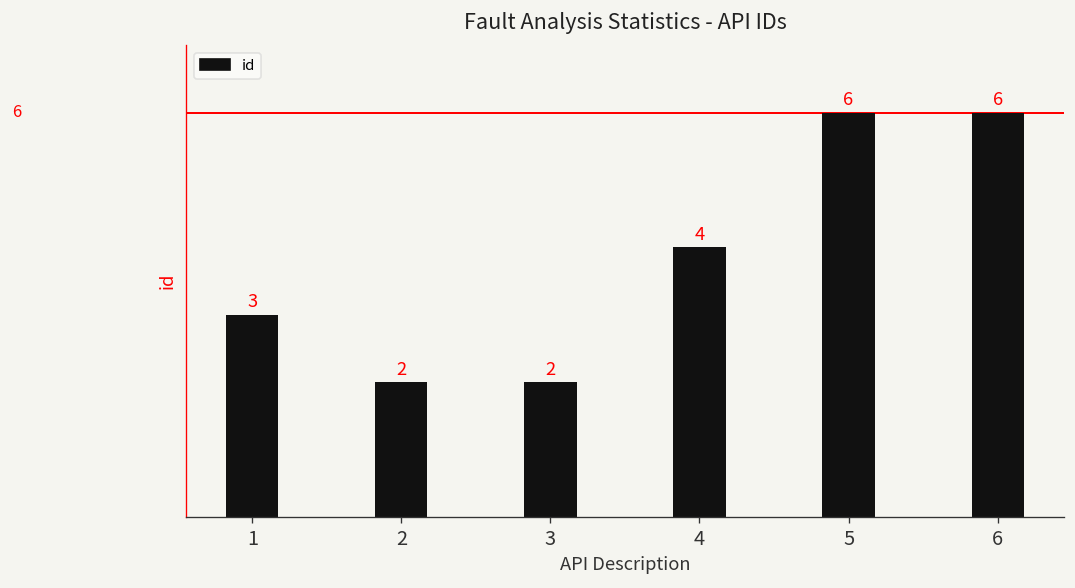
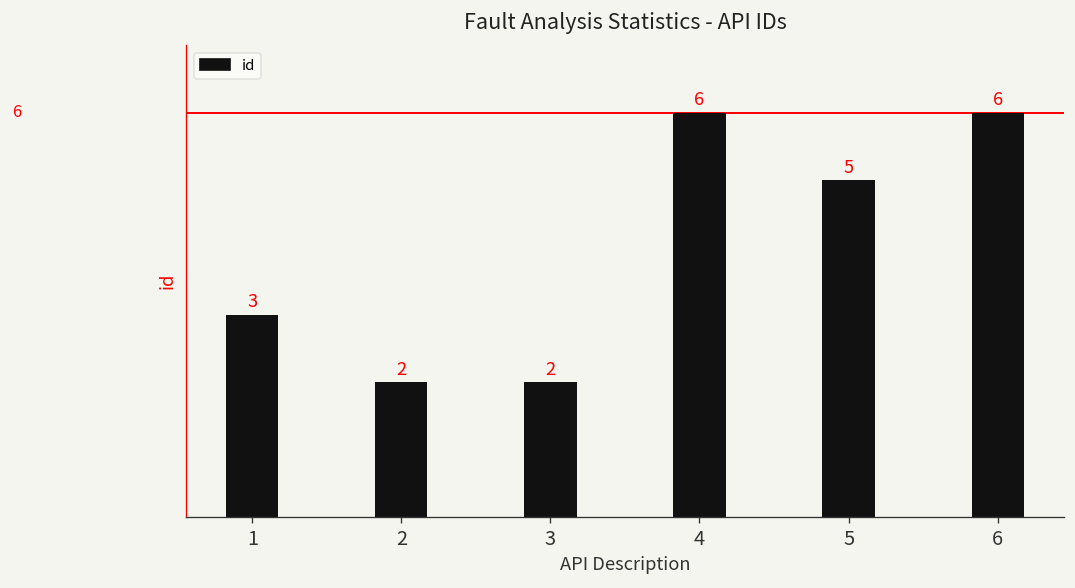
  {
    "1": 3,
    "2": 2,
    "3": 2,
-   "4": 4,
-   "5": 6,
+   "4": 6,
+   "5": 5,
    "6": 6
  }
